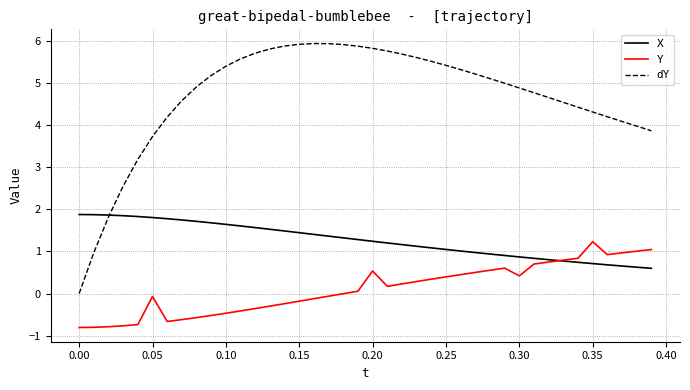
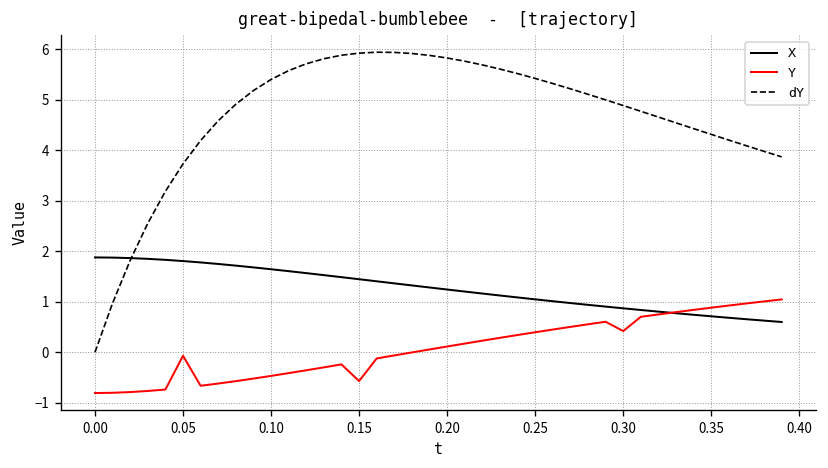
  {
    "Y": {
      "0.00": -0.8,
      "0.05": -0.1,
      "0.10": -0.5,
-     "0.15": -0.2,
-     "0.20": 0.5,
+     "0.15": -0.6,
+     "0.20": 0.1,
      "0.25": 0.4,
      "0.30": 0.4,
-     "0.35": 1.2
+     "0.35": 0.9
    }
  }
